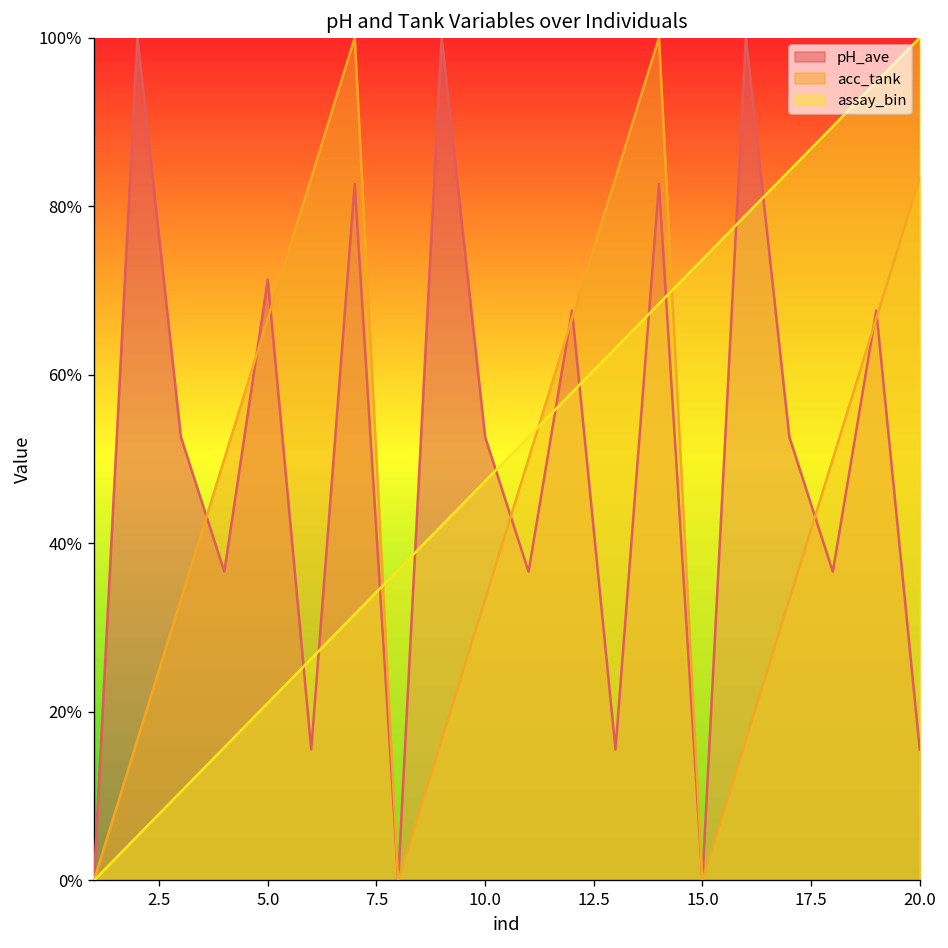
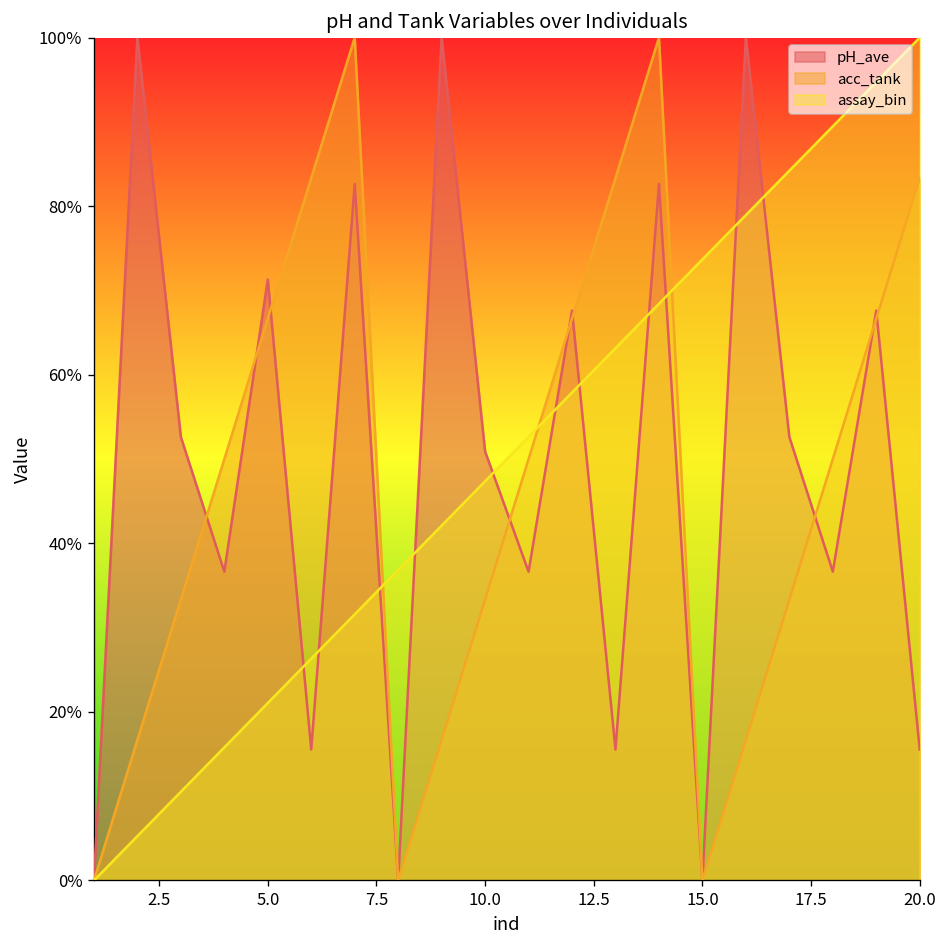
  {
    "pH_ave": {
      "5.0": "71%",
-     "10.0": "53%",
+     "10.0": "51%",
      "20.0": "16%"
    }
  }
